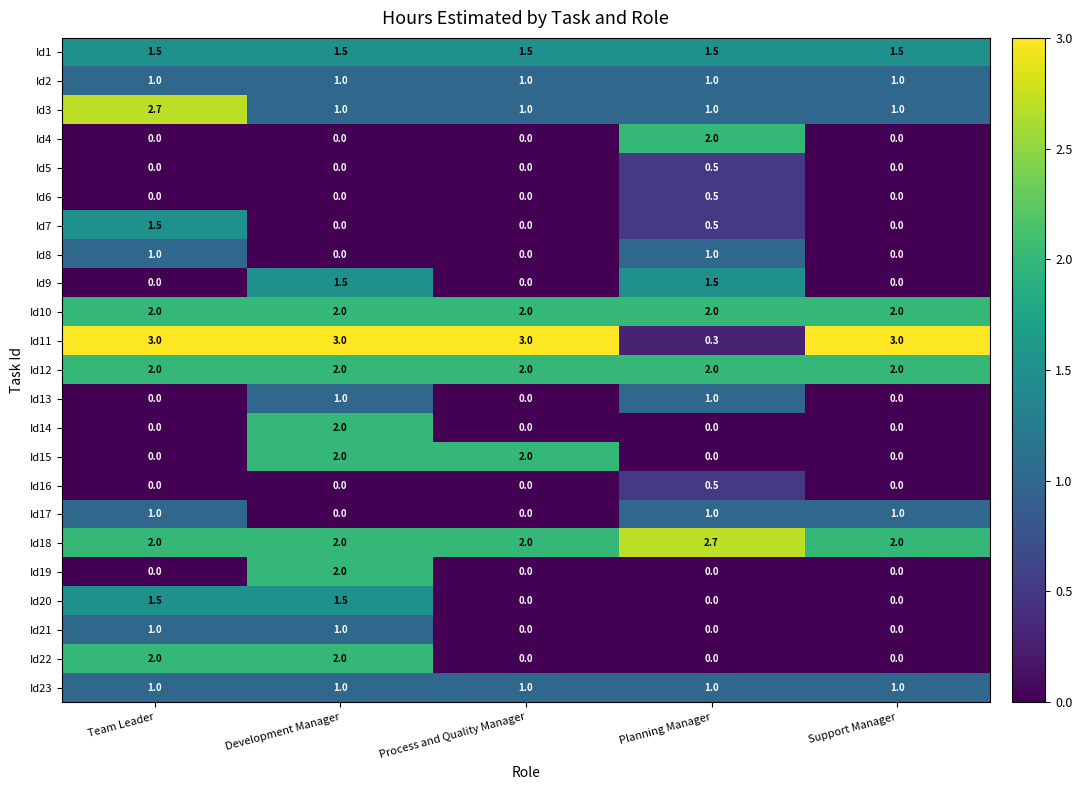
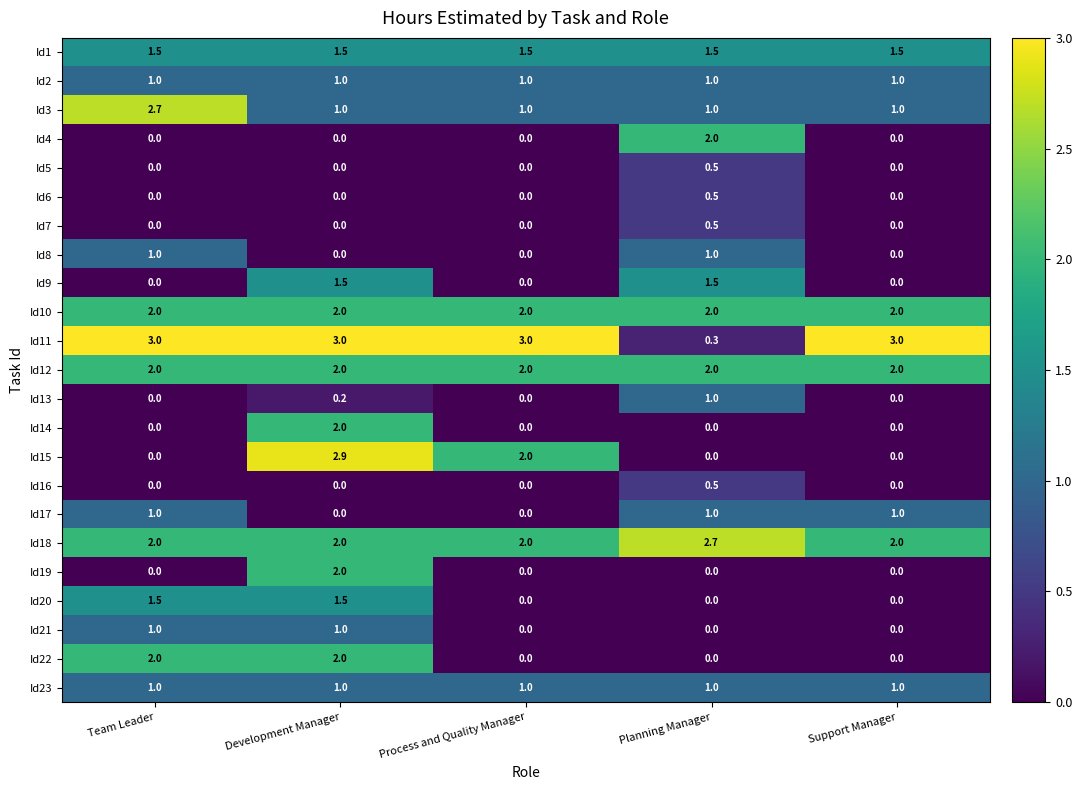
  {
    "Id1": {
      "Team Leader": 1.5,
      "Development Manager": 1.5,
      "Process and Quality Manager": 1.5,
      "Planning Manager": 1.5,
      "Support Manager": 1.5
    },
    "Id2": {
      "Team Leader": 1.0,
      "Development Manager": 1.0,
      "Process and Quality Manager": 1.0,
      "Planning Manager": 1.0,
      "Support Manager": 1.0
    },
    "Id3": {
      "Team Leader": 2.7,
      "Development Manager": 1.0,
      "Process and Quality Manager": 1.0,
      "Planning Manager": 1.0,
      "Support Manager": 1.0
    },
    "Id4": {
      "Team Leader": 0.0,
      "Development Manager": 0.0,
      "Process and Quality Manager": 0.0,
      "Planning Manager": 2.0,
      "Support Manager": 0.0
    },
    "Id5": {
      "Team Leader": 0.0,
      "Development Manager": 0.0,
      "Process and Quality Manager": 0.0,
      "Planning Manager": 0.5,
      "Support Manager": 0.0
    },
    "Id6": {
      "Team Leader": 0.0,
      "Development Manager": 0.0,
      "Process and Quality Manager": 0.0,
      "Planning Manager": 0.5,
      "Support Manager": 0.0
    },
    "Id7": {
-     "Team Leader": 1.5,
+     "Team Leader": 0.0,
      "Development Manager": 0.0,
      "Process and Quality Manager": 0.0,
      "Planning Manager": 0.5,
      "Support Manager": 0.0
    },
    "Id8": {
      "Team Leader": 1.0,
      "Development Manager": 0.0,
      "Process and Quality Manager": 0.0,
      "Planning Manager": 1.0,
      "Support Manager": 0.0
    },
    "Id9": {
      "Team Leader": 0.0,
      "Development Manager": 1.5,
      "Process and Quality Manager": 0.0,
      "Planning Manager": 1.5,
      "Support Manager": 0.0
    },
    "Id10": {
      "Team Leader": 2.0,
      "Development Manager": 2.0,
      "Process and Quality Manager": 2.0,
      "Planning Manager": 2.0,
      "Support Manager": 2.0
    },
    "Id11": {
      "Team Leader": 3.0,
      "Development Manager": 3.0,
      "Process and Quality Manager": 3.0,
      "Planning Manager": 0.3,
      "Support Manager": 3.0
    },
    "Id12": {
      "Team Leader": 2.0,
      "Development Manager": 2.0,
      "Process and Quality Manager": 2.0,
      "Planning Manager": 2.0,
      "Support Manager": 2.0
    },
    "Id13": {
      "Team Leader": 0.0,
-     "Development Manager": 1.0,
+     "Development Manager": 0.2,
      "Process and Quality Manager": 0.0,
      "Planning Manager": 1.0,
      "Support Manager": 0.0
    },
    "Id14": {
      "Team Leader": 0.0,
      "Development Manager": 2.0,
      "Process and Quality Manager": 0.0,
      "Planning Manager": 0.0,
      "Support Manager": 0.0
    },
    "Id15": {
      "Team Leader": 0.0,
-     "Development Manager": 2.0,
+     "Development Manager": 2.9,
      "Process and Quality Manager": 2.0,
      "Planning Manager": 0.0,
      "Support Manager": 0.0
    },
    "Id16": {
      "Team Leader": 0.0,
      "Development Manager": 0.0,
      "Process and Quality Manager": 0.0,
      "Planning Manager": 0.5,
      "Support Manager": 0.0
    },
    "Id17": {
      "Team Leader": 1.0,
      "Development Manager": 0.0,
      "Process and Quality Manager": 0.0,
      "Planning Manager": 1.0,
      "Support Manager": 1.0
    },
    "Id18": {
      "Team Leader": 2.0,
      "Development Manager": 2.0,
      "Process and Quality Manager": 2.0,
      "Planning Manager": 2.7,
      "Support Manager": 2.0
    },
    "Id19": {
      "Team Leader": 0.0,
      "Development Manager": 2.0,
      "Process and Quality Manager": 0.0,
      "Planning Manager": 0.0,
      "Support Manager": 0.0
    },
    "Id20": {
      "Team Leader": 1.5,
      "Development Manager": 1.5,
      "Process and Quality Manager": 0.0,
      "Planning Manager": 0.0,
      "Support Manager": 0.0
    },
    "Id21": {
      "Team Leader": 1.0,
      "Development Manager": 1.0,
      "Process and Quality Manager": 0.0,
      "Planning Manager": 0.0,
      "Support Manager": 0.0
    },
    "Id22": {
      "Team Leader": 2.0,
      "Development Manager": 2.0,
      "Process and Quality Manager": 0.0,
      "Planning Manager": 0.0,
      "Support Manager": 0.0
    },
    "Id23": {
      "Team Leader": 1.0,
      "Development Manager": 1.0,
      "Process and Quality Manager": 1.0,
      "Planning Manager": 1.0,
      "Support Manager": 1.0
    }
  }
